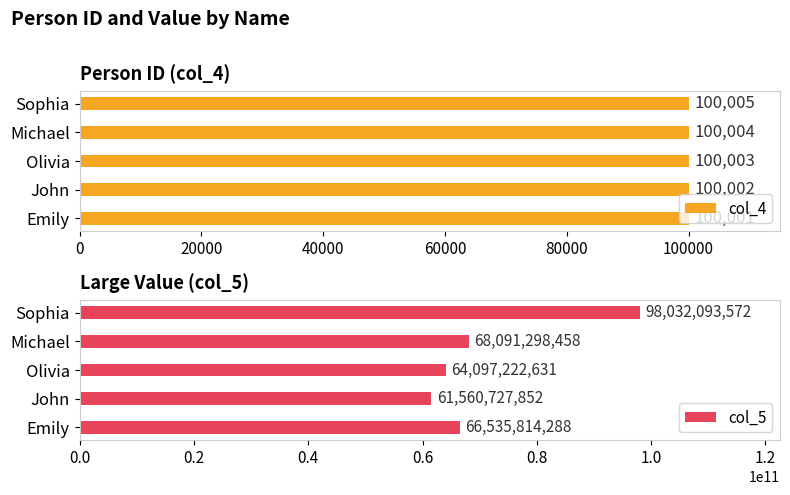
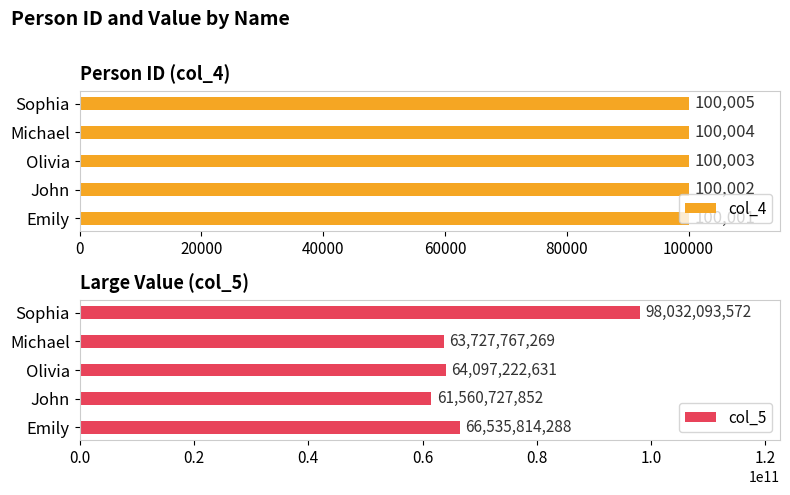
  {
    "Person ID (col_4)": {
      "Sophia": "100,005",
      "Michael": "100,004",
      "Olivia": "100,003"
    },
    "Large Value (col_5)": {
      "Sophia": "98,032,093,572",
-     "Michael": "68,091,298,458",
+     "Michael": "63,727,767,269",
      "Olivia": "64,097,222,631",
      "John": "61,560,727,852",
      "Emily": "66,535,814,288"
    }
  }
